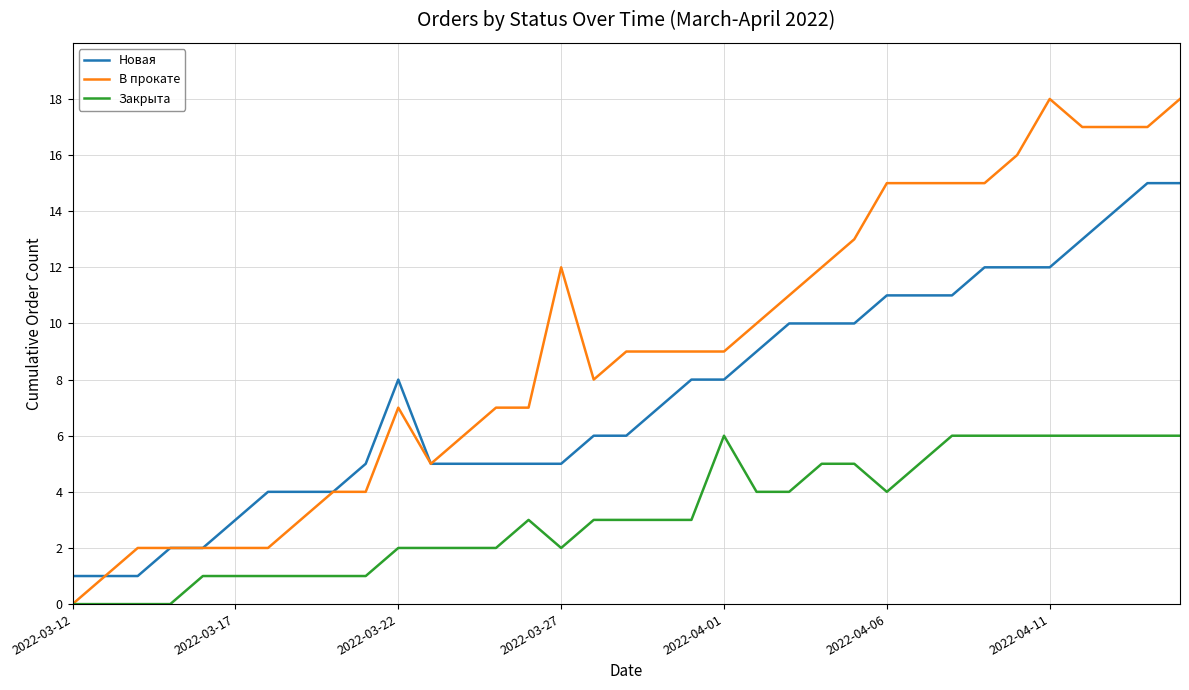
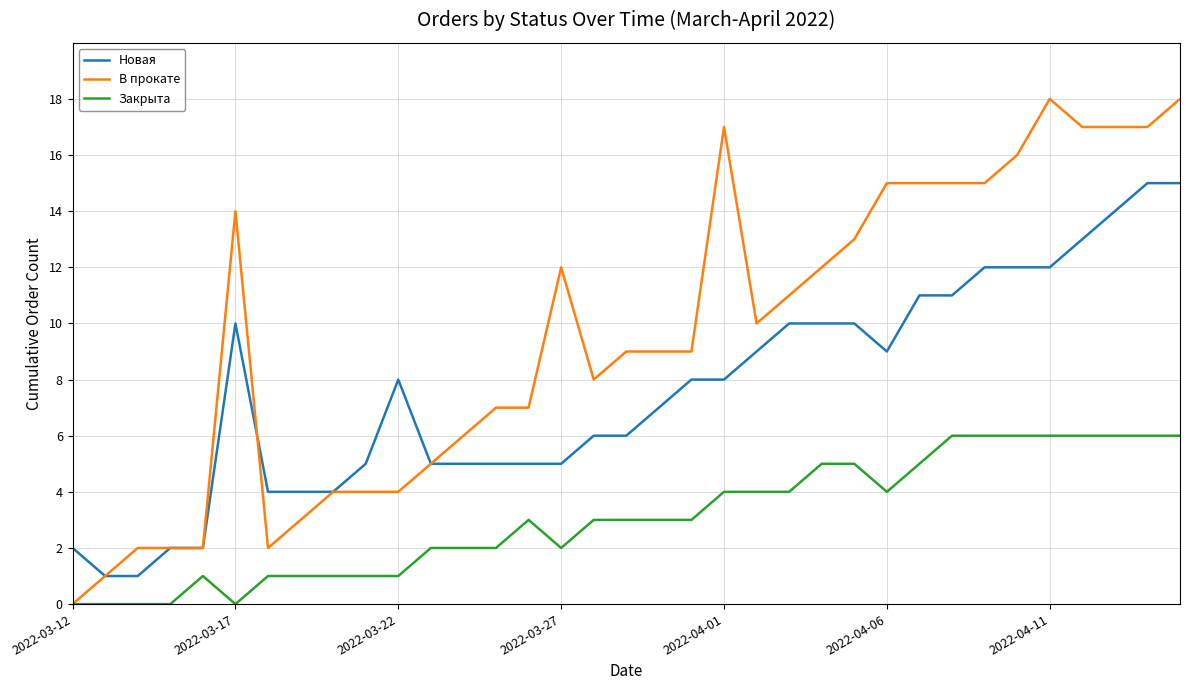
  {
    "Новая": {
-     "2022-03-12": 1,
-     "2022-03-17": 3,
+     "2022-03-12": 2,
+     "2022-03-17": 10,
      "2022-03-22": 8,
      "2022-03-27": 5,
      "2022-04-01": 8,
-     "2022-04-06": 11,
+     "2022-04-06": 9,
      "2022-04-11": 12
    },
    "В прокате": {
-     "2022-03-17": 2,
-     "2022-03-22": 7,
+     "2022-03-17": 14,
+     "2022-03-22": 4,
      "2022-03-27": 12,
-     "2022-04-01": 9,
+     "2022-04-01": 17,
      "2022-04-06": 15,
      "2022-04-11": 18
    },
    "Закрыта": {
-     "2022-03-17": 1,
-     "2022-03-22": 2,
+     "2022-03-17": 0,
+     "2022-03-22": 1,
      "2022-03-27": 2,
-     "2022-04-01": 6,
+     "2022-04-01": 4,
      "2022-04-06": 4,
      "2022-04-11": 6
    }
  }
